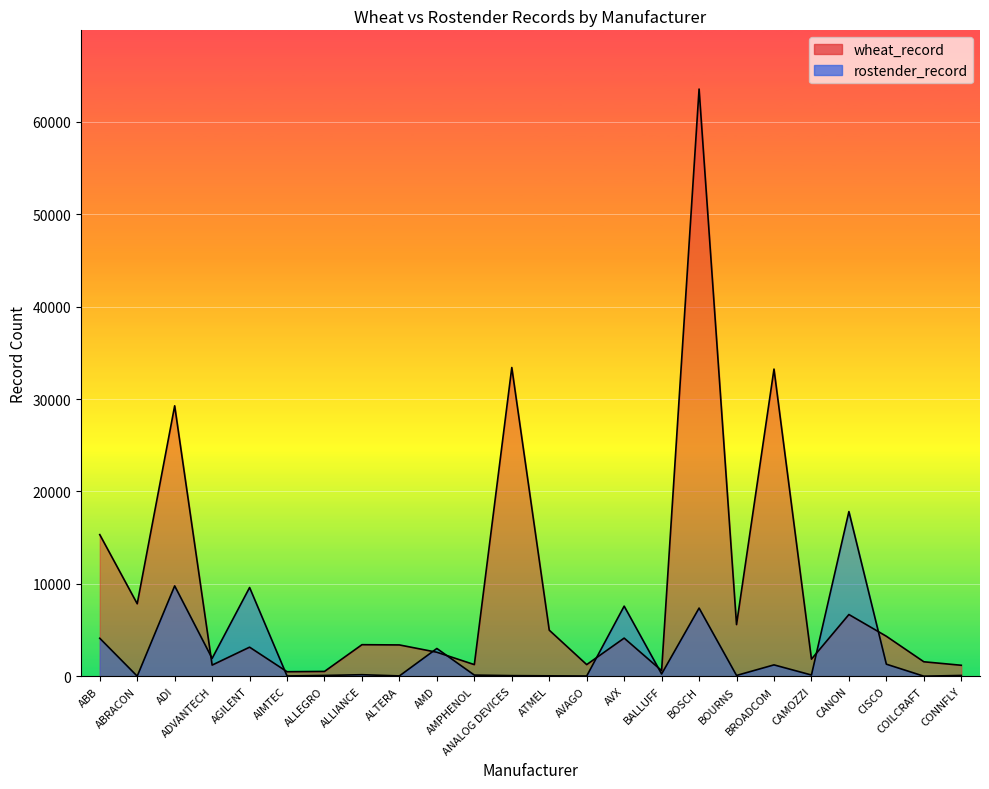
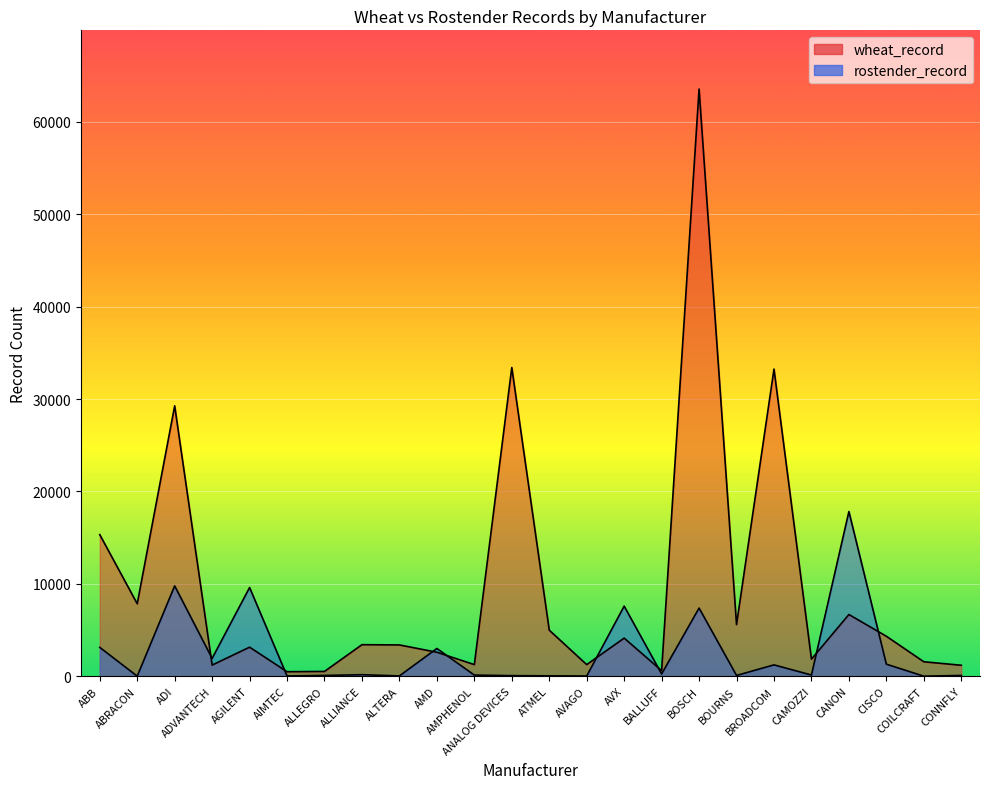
  {
    "wheat_record": {
      "ABB": 15000,
      "ABRACON": 8000,
      "ADI": 29000,
      "ADVANTECH": 1000,
      "AGILENT": 3000,
      "AIMTEC": 0,
      "ALLEGRO": 1000,
      "ALLIANCE": 3000,
      "ALTERA": 3000,
      "AMD": 3000,
      "AMPHENOL": 1000,
      "ANALOG DEVICES": 33000,
      "ATMEL": 5000,
      "AVAGO": 1000,
      "AVX": 4000,
      "BALLUFF": 1000,
      "BOSCH": 64000,
      "BOURNS": 6000,
      "BROADCOM": 33000,
      "CAMOZZI": 2000,
      "CANON": 7000,
      "CISCO": 4000,
      "COILCRAFT": 2000,
      "CONNFLY": 1000
    },
    "rostender_record": {
-     "ABB": 4000,
+     "ABB": 3000,
      "ABRACON": 0,
      "ADI": 10000,
      "ADVANTECH": 2000,
      "AGILENT": 10000,
      "AIMTEC": 0,
      "ALLEGRO": 0,
      "ALLIANCE": 0,
      "ALTERA": 0,
      "AMD": 3000,
      "AMPHENOL": 0,
      "ANALOG DEVICES": 0,
      "ATMEL": 0,
      "AVAGO": 0,
      "AVX": 8000,
      "BALLUFF": 0,
      "BOSCH": 7000,
      "BOURNS": 0,
      "BROADCOM": 1000,
      "CAMOZZI": 0,
      "CANON": 18000,
      "CISCO": 1000,
      "COILCRAFT": 0,
      "CONNFLY": 0
    }
  }
